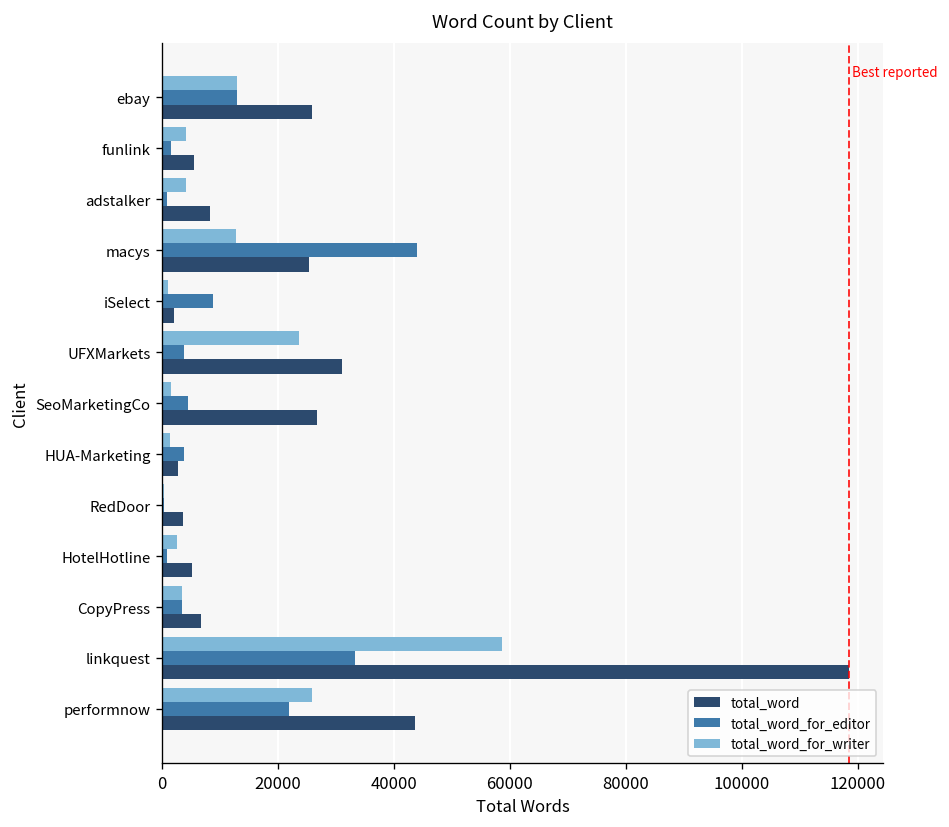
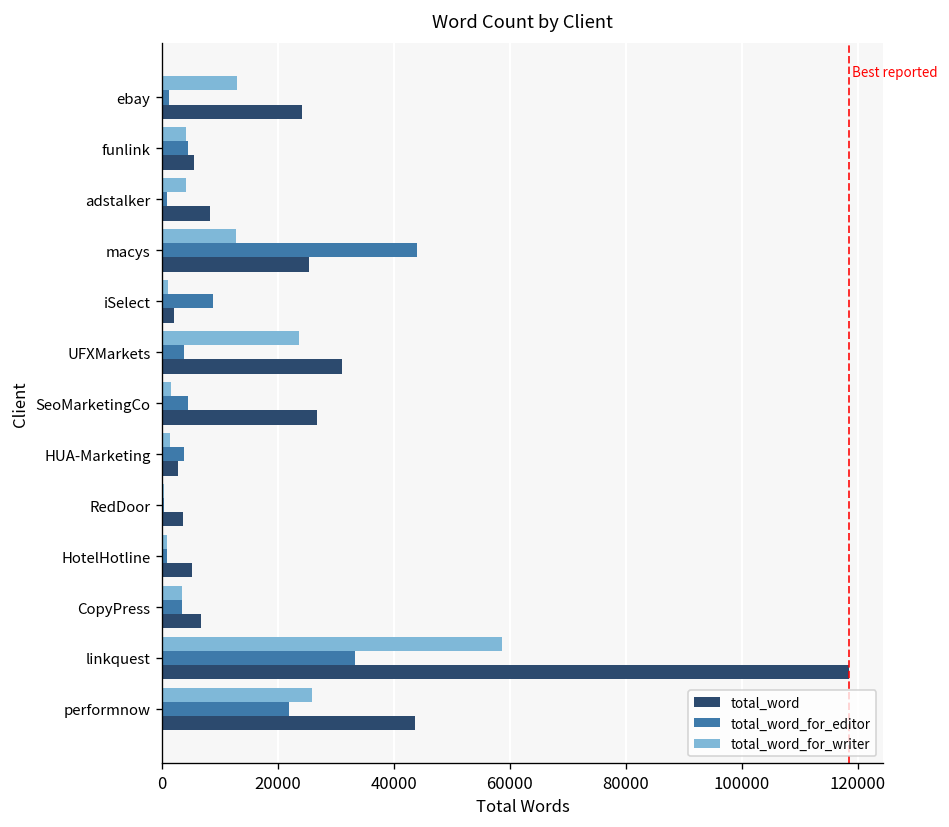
  {
    "total_word": {
-     "ebay": 26000,
+     "ebay": 24000,
      "funlink": 6000,
      "adstalker": 8000,
      "macys": 25000,
      "iSelect": 2000,
      "UFXMarkets": 31000,
      "SeoMarketingCo": 27000,
      "HUA-Marketing": 3000,
      "RedDoor": 4000,
      "HotelHotline": 5000,
      "CopyPress": 7000,
      "linkquest": 118000,
      "performnow": 44000
    },
    "total_word_for_editor": {
-     "ebay": 13000,
-     "funlink": 1000,
+     "ebay": 1000,
+     "funlink": 4000,
      "adstalker": 1000,
      "macys": 44000,
      "iSelect": 9000,
      "UFXMarkets": 4000,
      "SeoMarketingCo": 5000,
      "HUA-Marketing": 4000,
      "HotelHotline": 1000,
      "CopyPress": 3000,
      "linkquest": 33000,
      "performnow": 22000
    },
    "total_word_for_writer": {
      "ebay": 13000,
      "funlink": 4000,
      "adstalker": 4000,
      "macys": 13000,
      "iSelect": 1000,
      "UFXMarkets": 24000,
      "SeoMarketingCo": 2000,
      "HUA-Marketing": 1000,
-     "HotelHotline": 3000,
+     "HotelHotline": 1000,
      "CopyPress": 3000,
      "linkquest": 59000,
      "performnow": 26000
    }
  }
